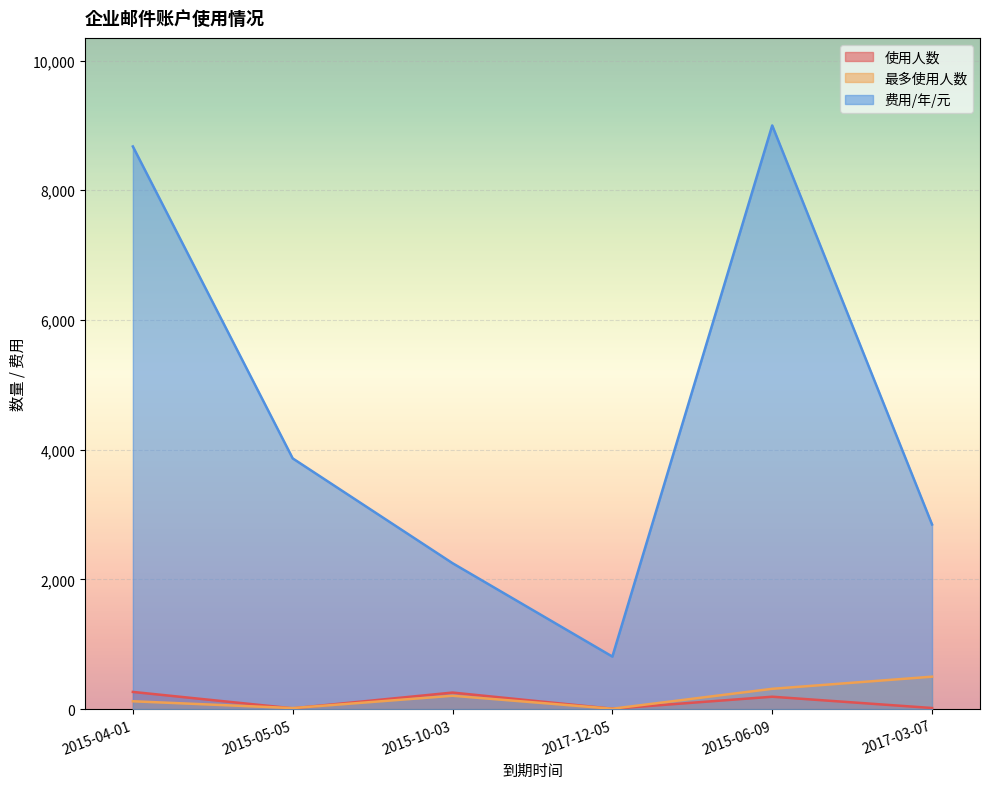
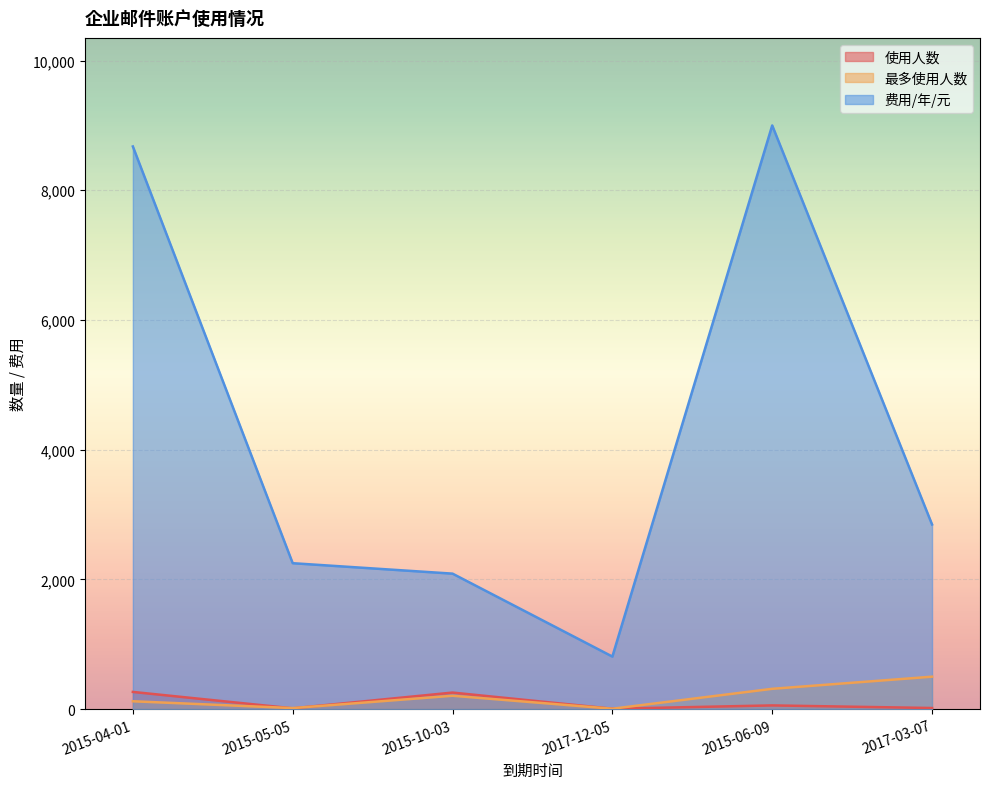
  {
    "使用人数": {
      "2015-04-01": "300",
      "2015-10-03": "300",
-     "2015-06-09": "200",
+     "2015-06-09": "100",
      "2017-03-07": "0"
    },
    "最多使用人数": {
      "2015-04-01": "100",
      "2015-10-03": "200",
      "2015-06-09": "300",
      "2017-03-07": "500"
    },
    "费用/年/元": {
      "2015-04-01": "8,700",
-     "2015-05-05": "3,900",
-     "2015-10-03": "2,300",
+     "2015-05-05": "2,300",
+     "2015-10-03": "2,100",
      "2017-12-05": "800",
      "2015-06-09": "9,000",
      "2017-03-07": "2,800"
    }
  }
